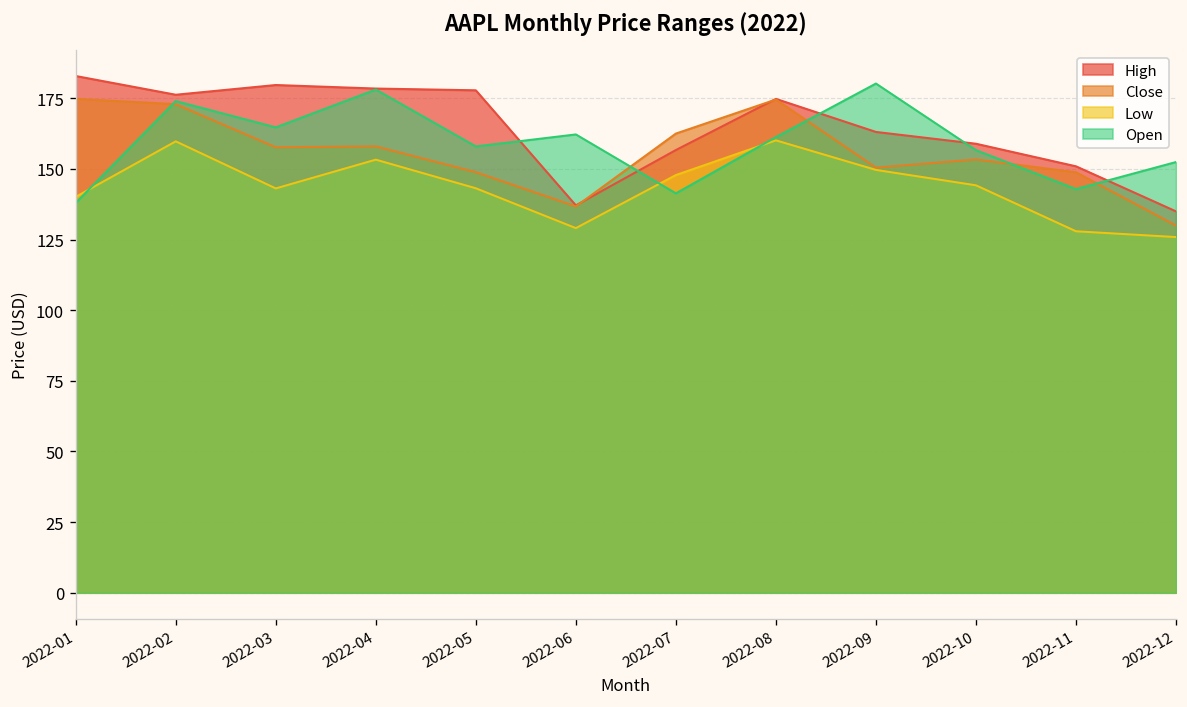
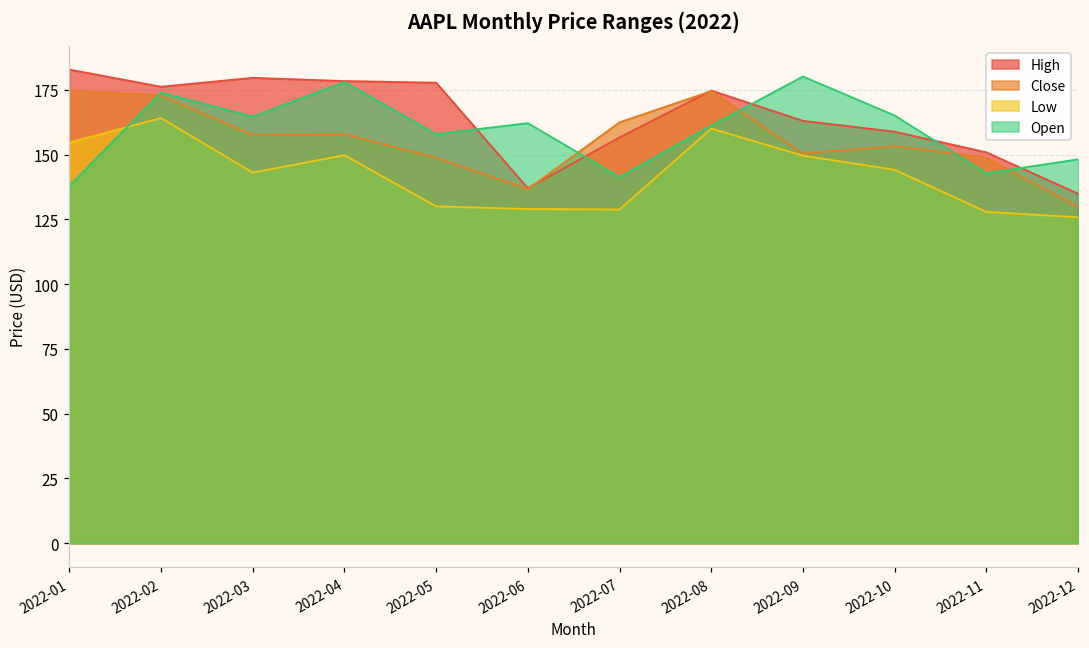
  {
    "Low": {
-     "2022-01": 140,
-     "2022-02": 160,
+     "2022-01": 155,
+     "2022-02": 164,
      "2022-03": 143,
-     "2022-04": 153,
-     "2022-05": 143,
+     "2022-04": 150,
+     "2022-05": 130,
      "2022-06": 129,
-     "2022-07": 148,
+     "2022-07": 129,
      "2022-08": 160,
      "2022-10": 144,
      "2022-11": 128,
      "2022-12": 126
    },
    "Open": {
      "2022-01": 138,
      "2022-02": 174,
      "2022-03": 165,
      "2022-05": 158,
      "2022-06": 162,
      "2022-07": 141,
      "2022-08": 161,
      "2022-09": 180,
-     "2022-10": 157,
+     "2022-10": 165,
      "2022-11": 143,
-     "2022-12": 152
+     "2022-12": 148
    }
  }
